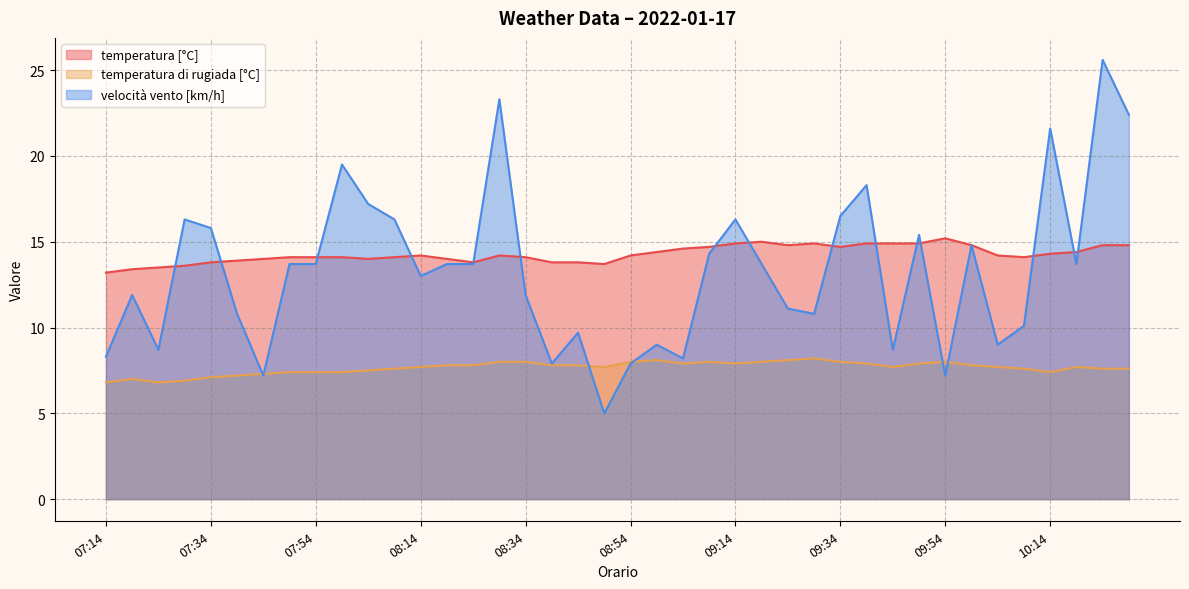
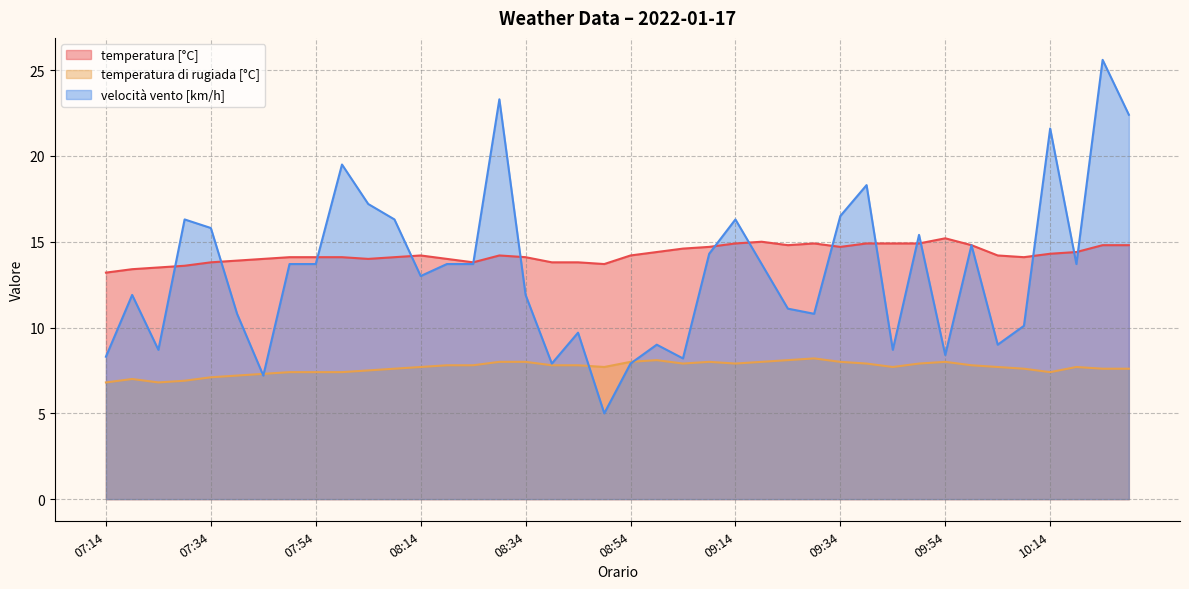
  {
    "velocità vento [km/h]": {
      "07:14": 8.3,
      "07:34": 15.8,
      "07:54": 13.7,
      "08:14": 13.0,
      "08:34": 11.9,
      "09:14": 16.3,
      "09:34": 16.5,
-     "09:54": 7.2,
+     "09:54": 8.4,
      "10:14": 21.6
    }
  }
